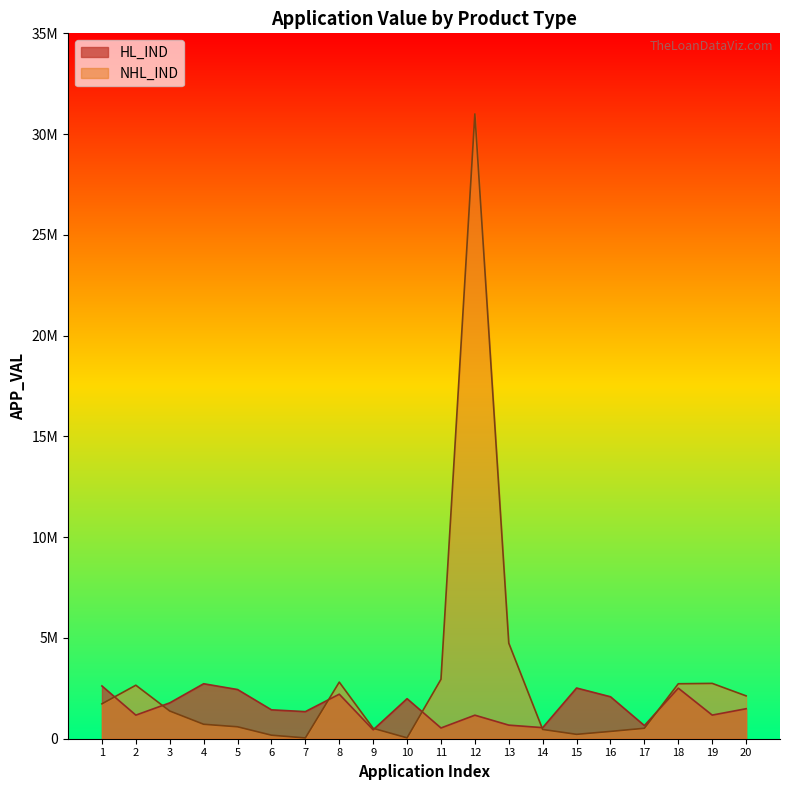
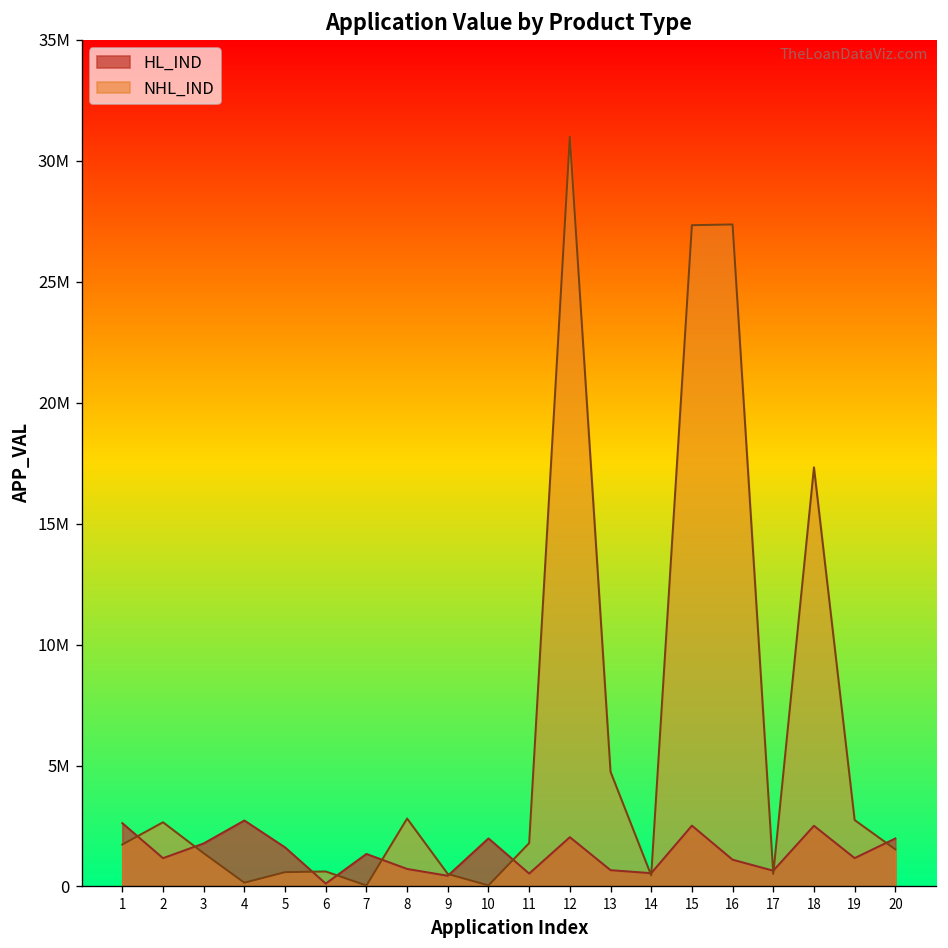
  {
    "HL_IND": {
      "1": 2600000,
      "2": 1200000,
      "3": 1800000,
      "4": 2700000,
-     "5": 2400000,
-     "6": 1400000,
+     "5": 1600000,
+     "6": 100000,
      "7": 1300000,
-     "8": 2200000,
+     "8": 700000,
      "10": 2000000,
      "11": 500000,
-     "12": 1200000,
+     "12": 2000000,
      "13": 700000,
      "15": 2500000,
-     "16": 2100000,
+     "16": 1100000,
      "17": 700000,
      "18": 2500000,
      "19": 1200000,
-     "20": 1500000
+     "20": 2000000
    },
    "NHL_IND": {
      "1": 1700000,
      "2": 2700000,
      "3": 1400000,
-     "4": 700000,
+     "4": 200000,
      "5": 600000,
-     "6": 200000,
+     "6": 600000,
      "7": 0,
      "8": 2800000,
      "10": 0,
-     "11": 2900000,
+     "11": 1800000,
      "12": 31000000,
      "13": 4700000,
-     "15": 200000,
-     "16": 400000,
+     "15": 27300000,
+     "16": 27400000,
      "17": 500000,
-     "18": 2700000,
+     "18": 17300000,
      "19": 2700000,
-     "20": 2100000
+     "20": 1500000
    }
  }
